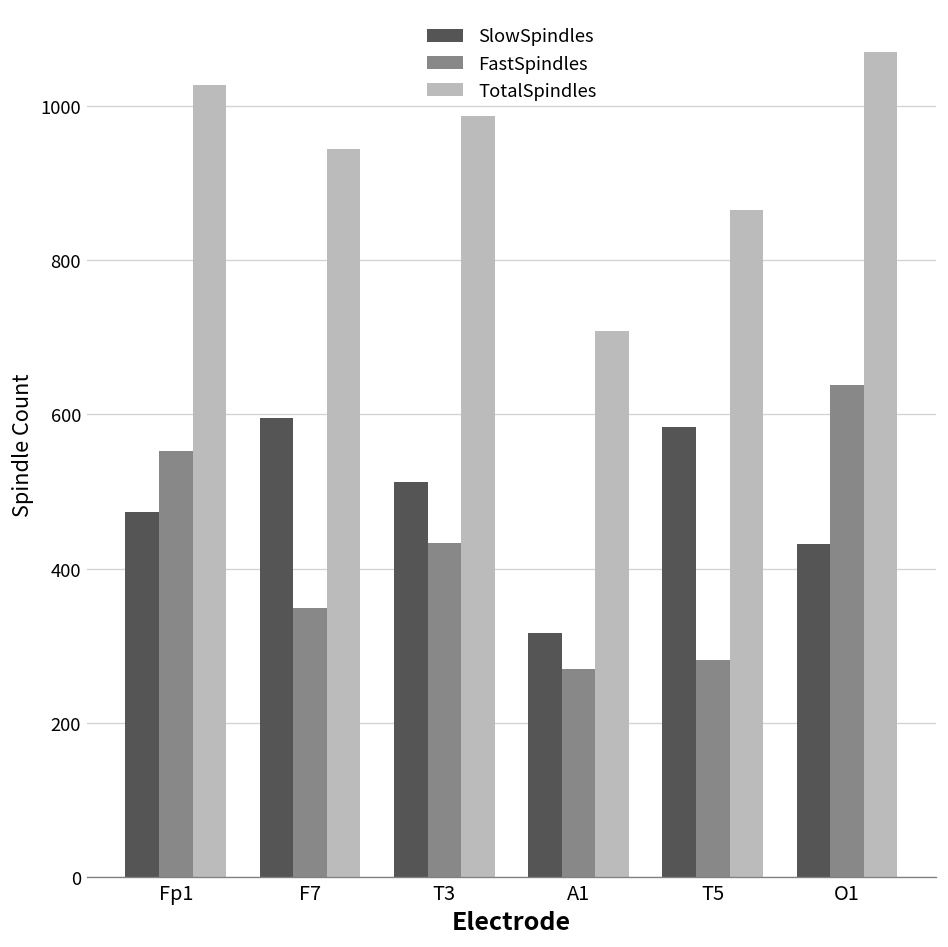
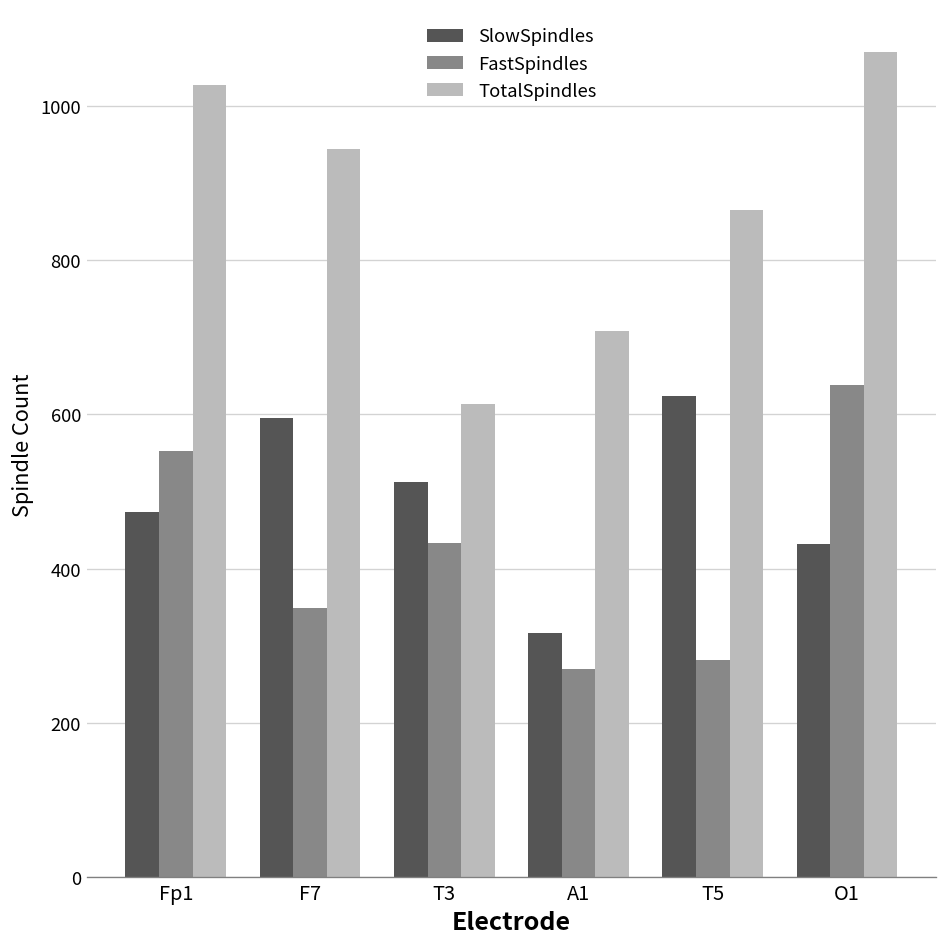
  {
    "SlowSpindles": {
      "Fp1": 470,
      "F7": 600,
      "T3": 510,
      "A1": 320,
-     "T5": 580,
+     "T5": 620,
      "O1": 430
    },
    "FastSpindles": {
      "Fp1": 550,
      "F7": 350,
      "T3": 430,
      "A1": 270,
      "T5": 280,
      "O1": 640
    },
    "TotalSpindles": {
      "Fp1": 1030,
      "F7": 950,
-     "T3": 990,
+     "T3": 610,
      "A1": 710,
      "T5": 870,
      "O1": 1070
    }
  }
